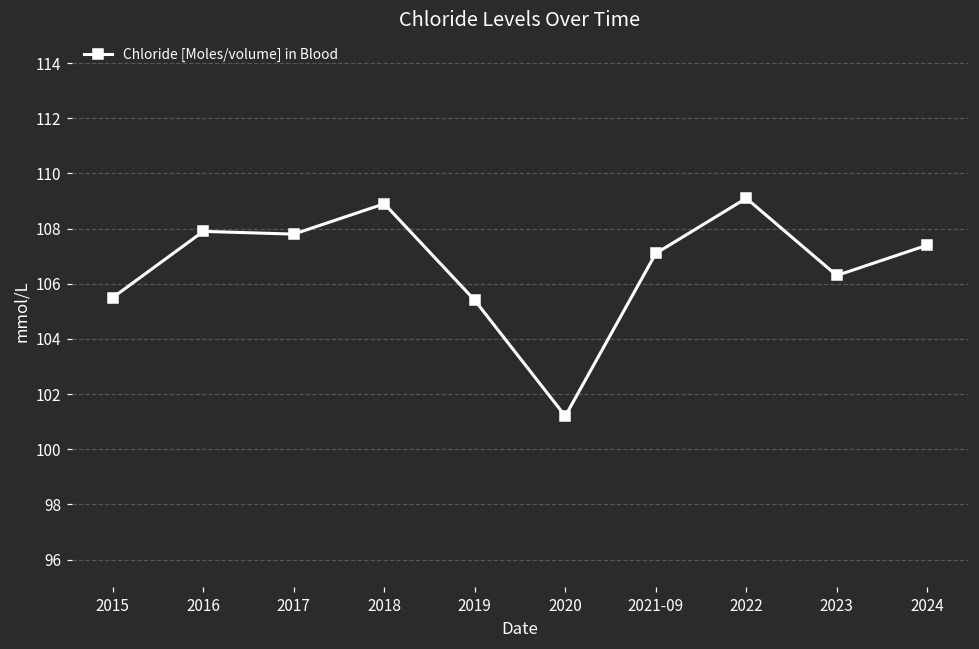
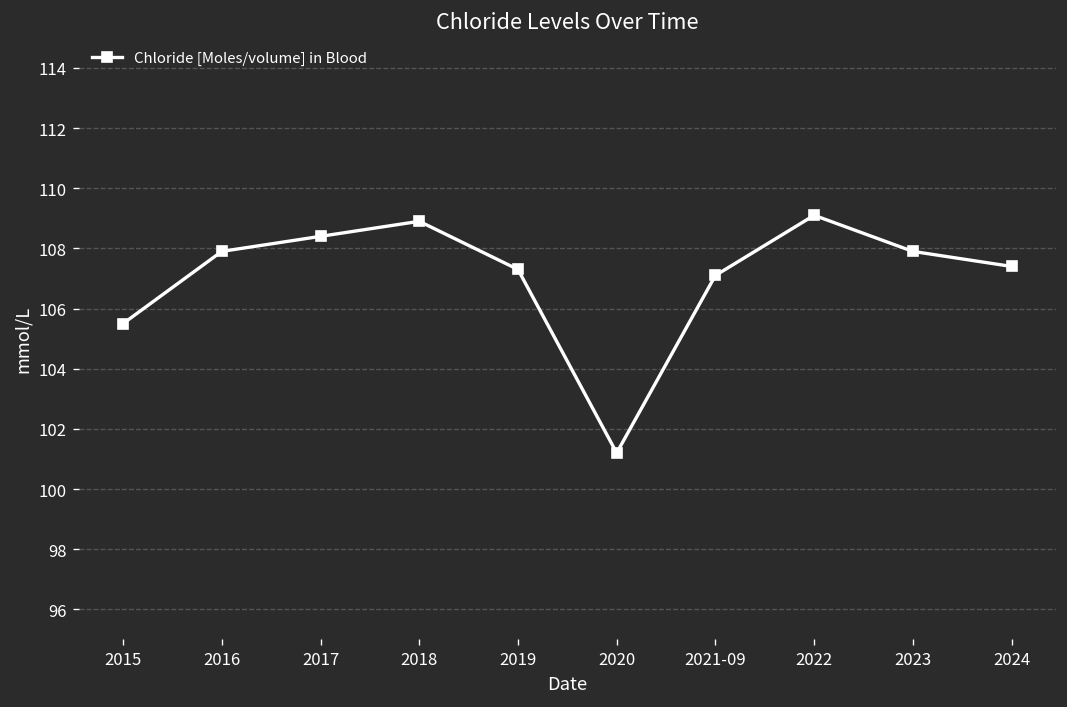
  {
    "2015": 105.5,
    "2016": 107.9,
-   "2017": 107.8,
+   "2017": 108.4,
    "2018": 108.9,
-   "2019": 105.4,
+   "2019": 107.3,
    "2020": 101.2,
    "2021-09": 107.1,
    "2022": 109.1,
-   "2023": 106.3,
+   "2023": 107.9,
    "2024": 107.4
  }
